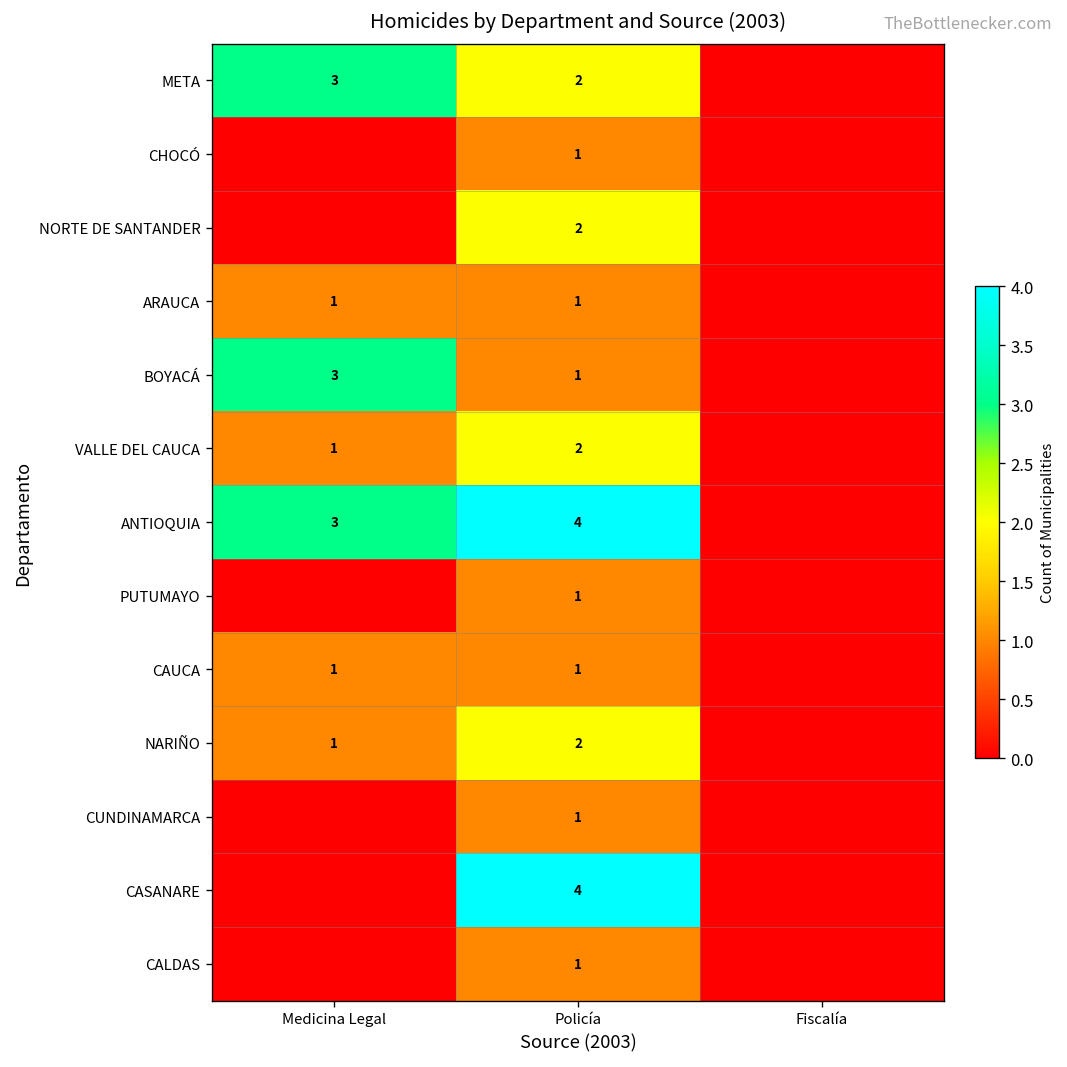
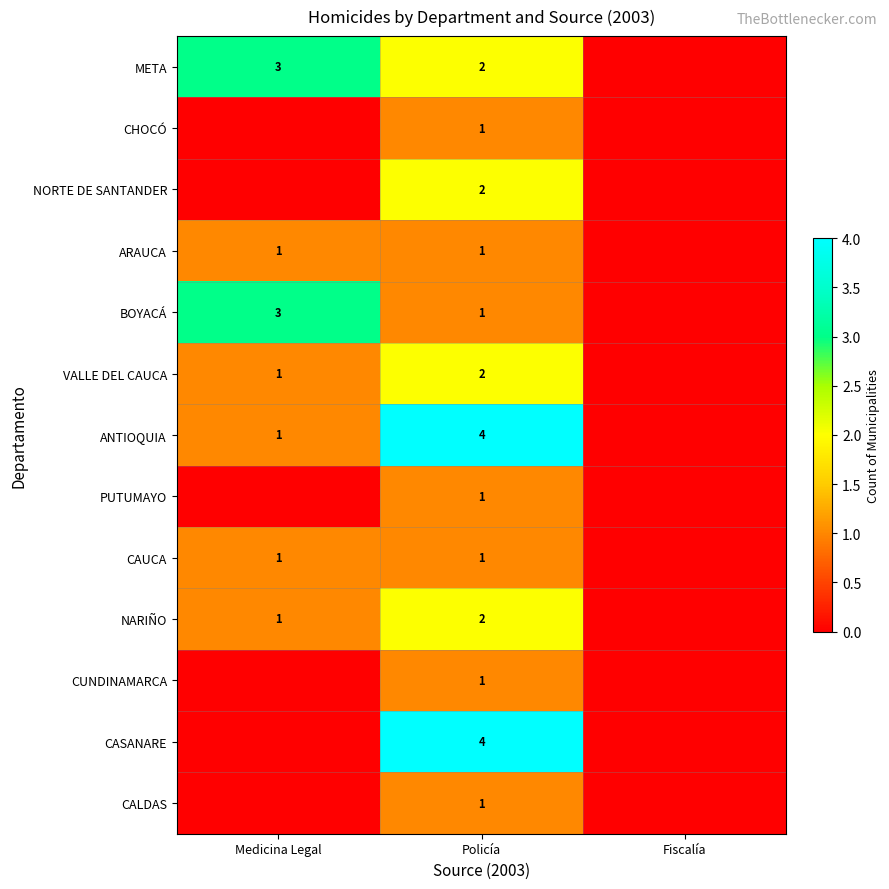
  {
    "META": {
      "Medicina Legal": 3,
      "Policía": 2
    },
    "CHOCÓ": {
      "Policía": 1
    },
    "NORTE DE SANTANDER": {
      "Policía": 2
    },
    "ARAUCA": {
      "Medicina Legal": 1,
      "Policía": 1
    },
    "BOYACÁ": {
      "Medicina Legal": 3,
      "Policía": 1
    },
    "VALLE DEL CAUCA": {
      "Medicina Legal": 1,
      "Policía": 2
    },
    "ANTIOQUIA": {
-     "Medicina Legal": 3,
+     "Medicina Legal": 1,
      "Policía": 4
    },
    "PUTUMAYO": {
      "Policía": 1
    },
    "CAUCA": {
      "Medicina Legal": 1,
      "Policía": 1
    },
    "NARIÑO": {
      "Medicina Legal": 1,
      "Policía": 2
    },
    "CUNDINAMARCA": {
      "Policía": 1
    },
    "CASANARE": {
      "Policía": 4
    },
    "CALDAS": {
      "Policía": 1
    }
  }
